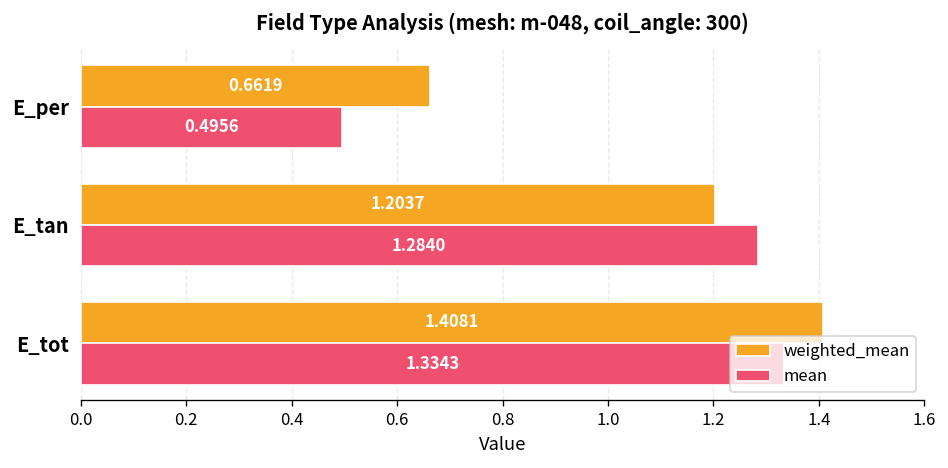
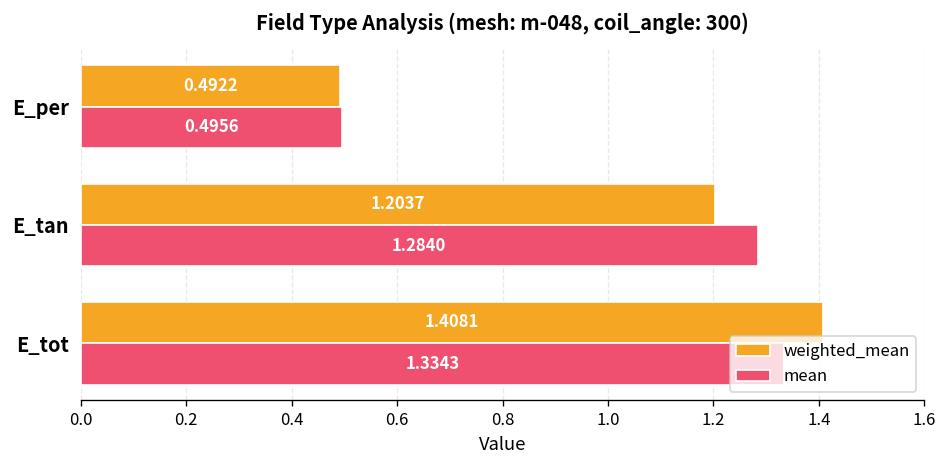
  {
    "weighted_mean": {
-     "E_per": 0.6619,
+     "E_per": 0.4922,
      "E_tan": 1.2037,
      "E_tot": 1.4081
    },
    "mean": {
      "E_per": 0.4956,
      "E_tan": 1.2840
    }
  }
